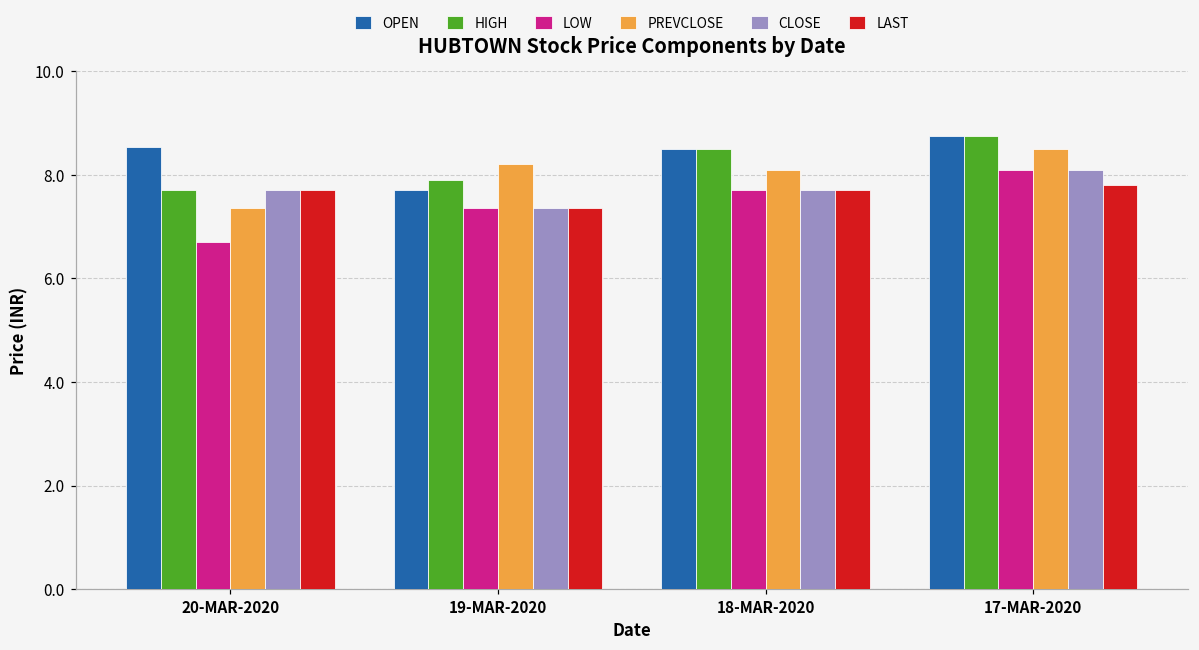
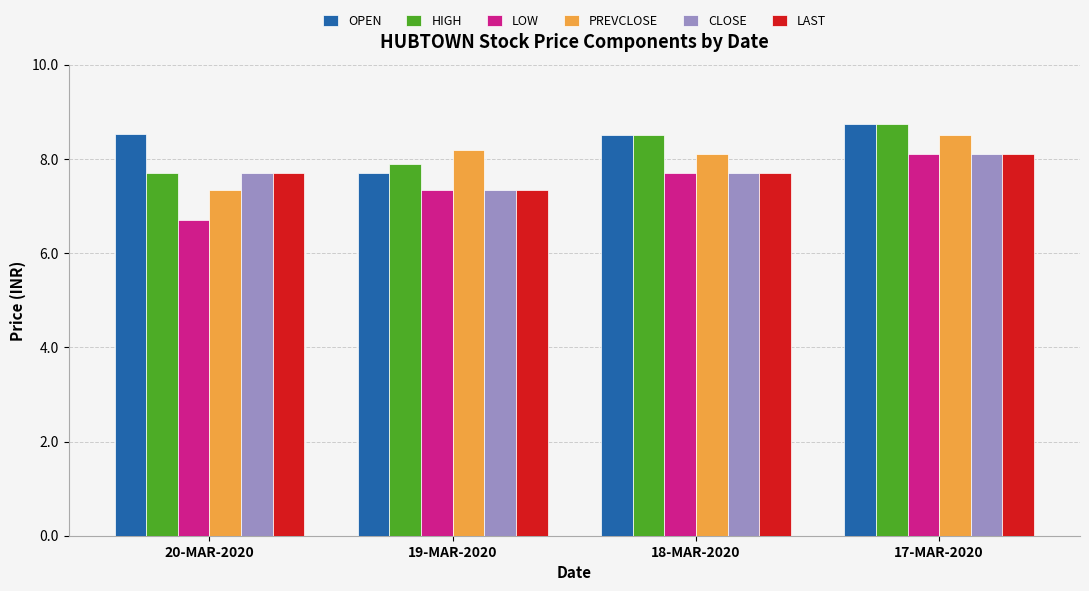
  {
    "OPEN": {
      "20-MAR-2020": 8.5,
      "19-MAR-2020": 7.7,
      "18-MAR-2020": 8.5,
      "17-MAR-2020": 8.8
    },
    "HIGH": {
      "20-MAR-2020": 7.7,
      "19-MAR-2020": 7.9,
      "18-MAR-2020": 8.5,
      "17-MAR-2020": 8.8
    },
    "LOW": {
      "20-MAR-2020": 6.7,
      "19-MAR-2020": 7.4,
      "18-MAR-2020": 7.7,
      "17-MAR-2020": 8.1
    },
    "PREVCLOSE": {
      "20-MAR-2020": 7.4,
      "19-MAR-2020": 8.2,
      "18-MAR-2020": 8.1,
      "17-MAR-2020": 8.5
    },
    "CLOSE": {
      "20-MAR-2020": 7.7,
      "19-MAR-2020": 7.4,
      "18-MAR-2020": 7.7,
      "17-MAR-2020": 8.1
    },
    "LAST": {
      "20-MAR-2020": 7.7,
      "19-MAR-2020": 7.4,
      "18-MAR-2020": 7.7,
-     "17-MAR-2020": 7.8
+     "17-MAR-2020": 8.1
    }
  }
